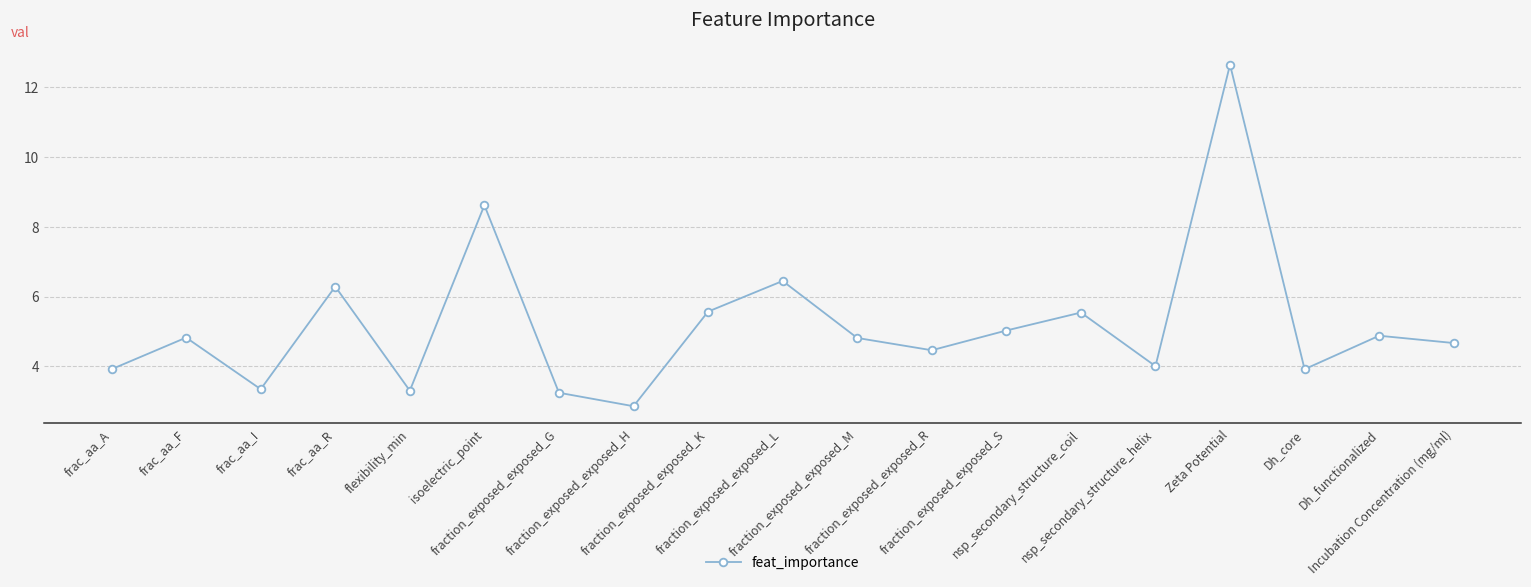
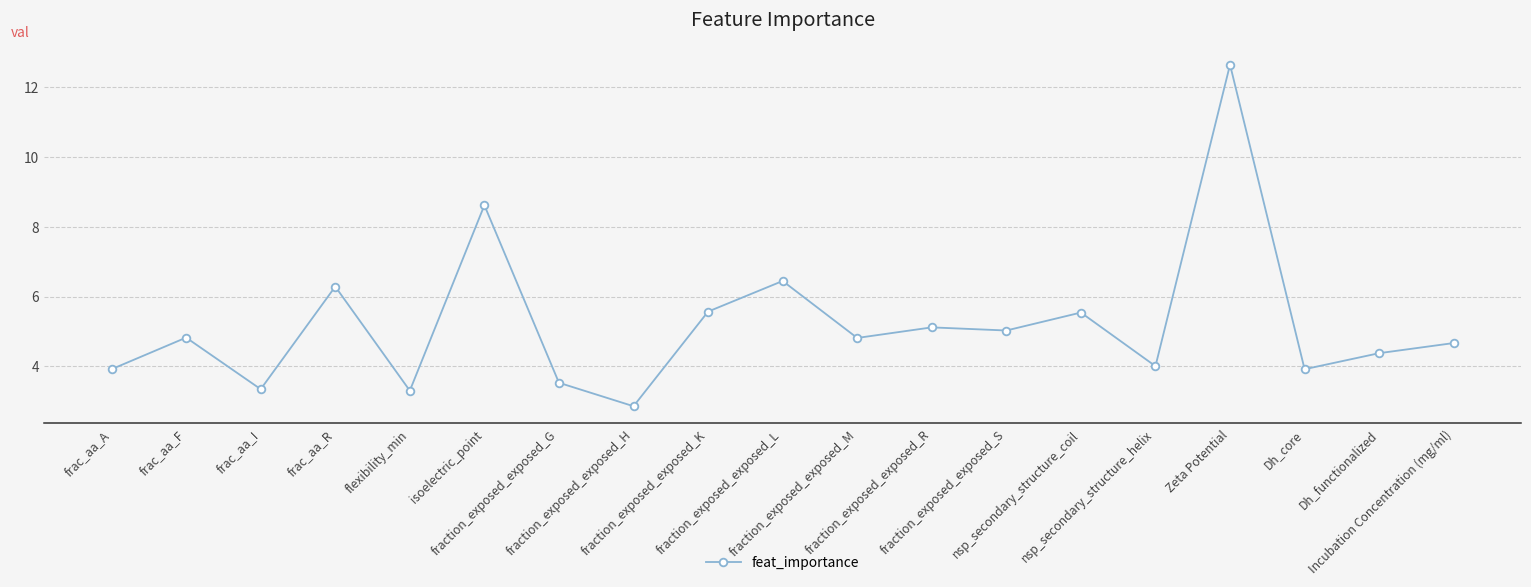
  {
    "frac_aa_A": 3.9,
    "frac_aa_F": 4.8,
    "frac_aa_I": 3.3,
    "frac_aa_R": 6.3,
    "flexibility_min": 3.3,
    "isoelectric_point": 8.6,
-   "fraction_exposed_exposed_G": 3.2,
+   "fraction_exposed_exposed_G": 3.5,
    "fraction_exposed_exposed_H": 2.9,
    "fraction_exposed_exposed_K": 5.6,
    "fraction_exposed_exposed_L": 6.5,
    "fraction_exposed_exposed_M": 4.8,
-   "fraction_exposed_exposed_R": 4.5,
+   "fraction_exposed_exposed_R": 5.1,
    "fraction_exposed_exposed_S": 5.0,
    "nsp_secondary_structure_coil": 5.5,
    "nsp_secondary_structure_helix": 4.0,
    "Zeta Potential": 12.6,
    "Dh_core": 3.9,
-   "Dh_functionalized": 4.9,
+   "Dh_functionalized": 4.4,
    "Incubation Concentration (mg/ml)": 4.7
  }
